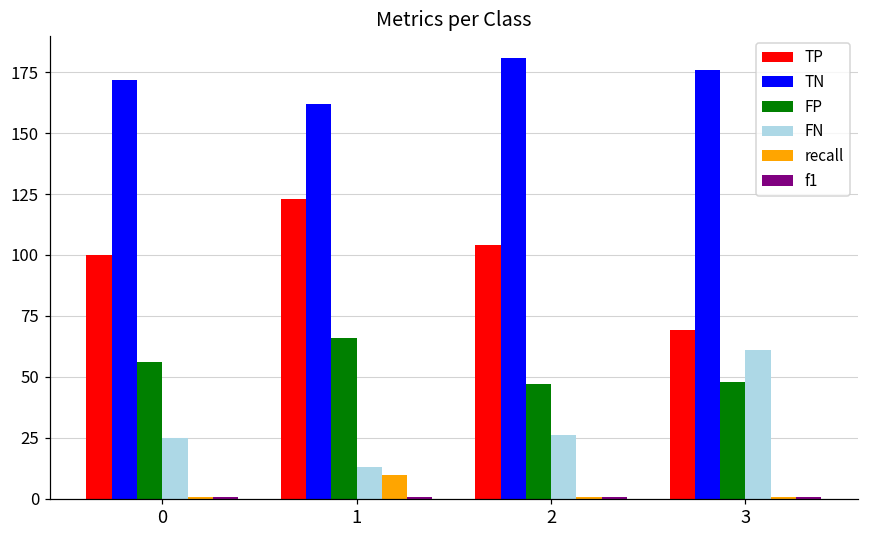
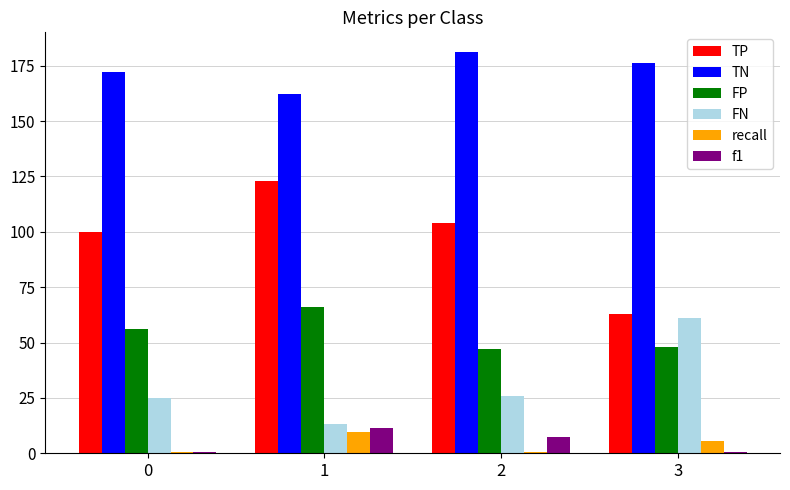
  {
    "TP": {
      "0": 100,
      "1": 123,
      "2": 104,
-     "3": 69
+     "3": 63
    },
    "TN": {
      "0": 172,
      "1": 162,
      "2": 181,
      "3": 176
    },
    "FP": {
      "0": 56,
      "1": 66,
      "2": 47,
      "3": 48
    },
    "FN": {
      "0": 25,
      "1": 13,
      "2": 26,
      "3": 61
    },
    "recall": {
      "1": 10,
-     "3": 1
+     "3": 5
    },
    "f1": {
-     "1": 1,
-     "2": 1
+     "1": 11,
+     "2": 7
    }
  }
